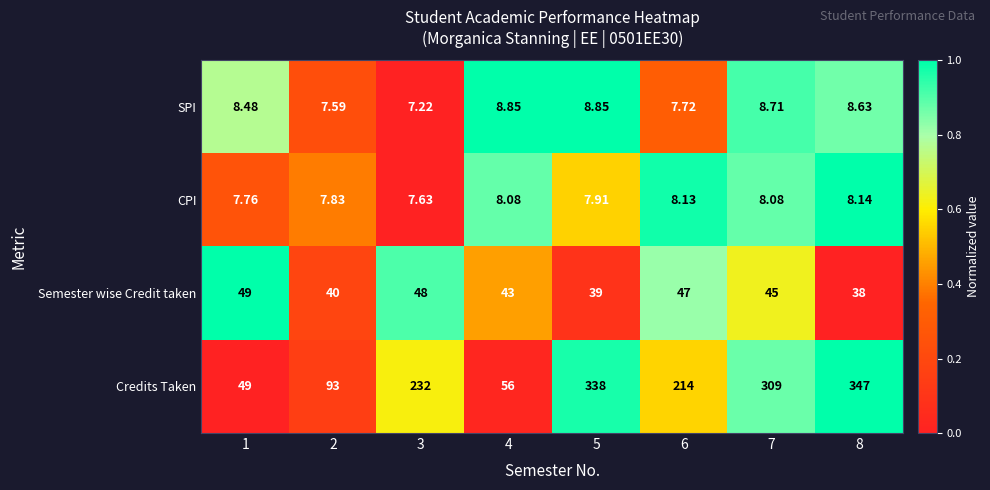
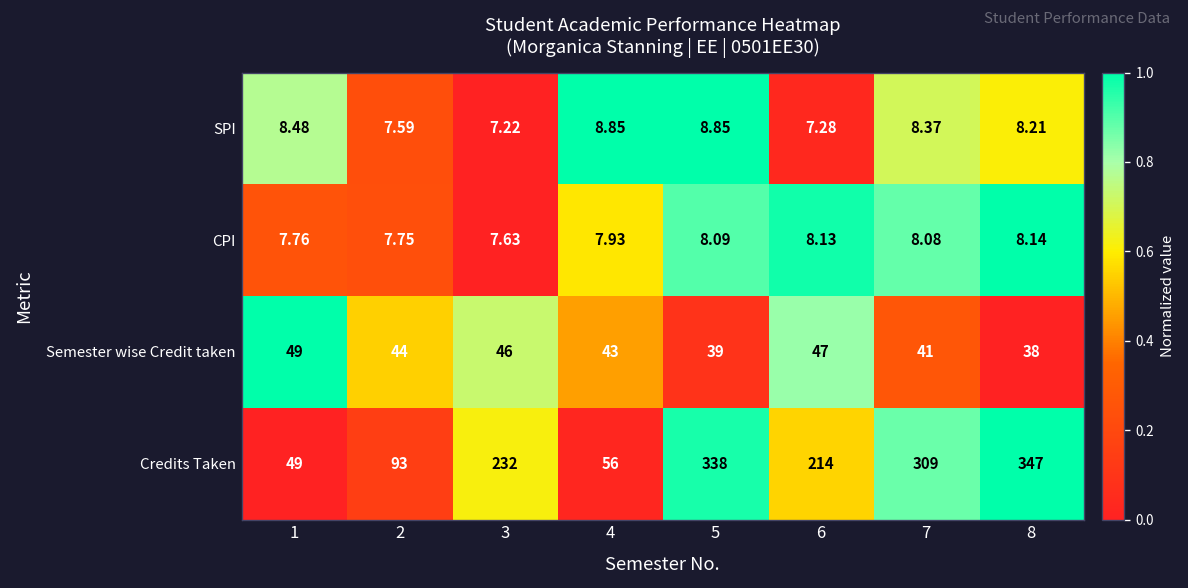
  {
    "SPI": {
      "1": 8.48,
      "2": 7.59,
      "3": 7.22,
      "4": 8.85,
      "5": 8.85,
-     "6": 7.72,
-     "7": 8.71,
-     "8": 8.63
+     "6": 7.28,
+     "7": 8.37,
+     "8": 8.21
    },
    "CPI": {
      "1": 7.76,
-     "2": 7.83,
+     "2": 7.75,
      "3": 7.63,
-     "4": 8.08,
-     "5": 7.91,
+     "4": 7.93,
+     "5": 8.09,
      "6": 8.13,
      "7": 8.08,
      "8": 8.14
    },
    "Semester wise Credit taken": {
      "1": 49,
-     "2": 40,
-     "3": 48,
+     "2": 44,
+     "3": 46,
      "4": 43,
      "5": 39,
      "6": 47,
-     "7": 45,
+     "7": 41,
      "8": 38
    },
    "Credits Taken": {
      "1": 49,
      "2": 93,
      "3": 232,
      "4": 56,
      "5": 338,
      "6": 214,
      "7": 309,
      "8": 347
    }
  }
